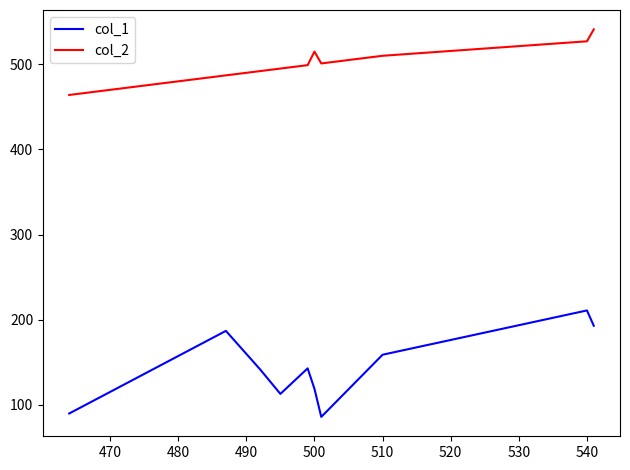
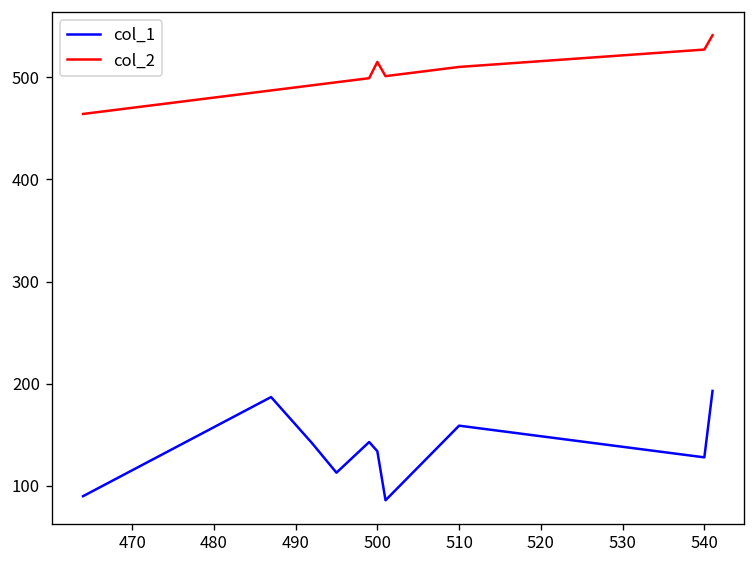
  {
    "col_1": {
-     "500": 120,
+     "500": 130,
      "510": 160,
-     "540": 210
+     "540": 130
    },
    "col_2": {
      "500": 510,
      "510": 510,
      "540": 530
    }
  }
